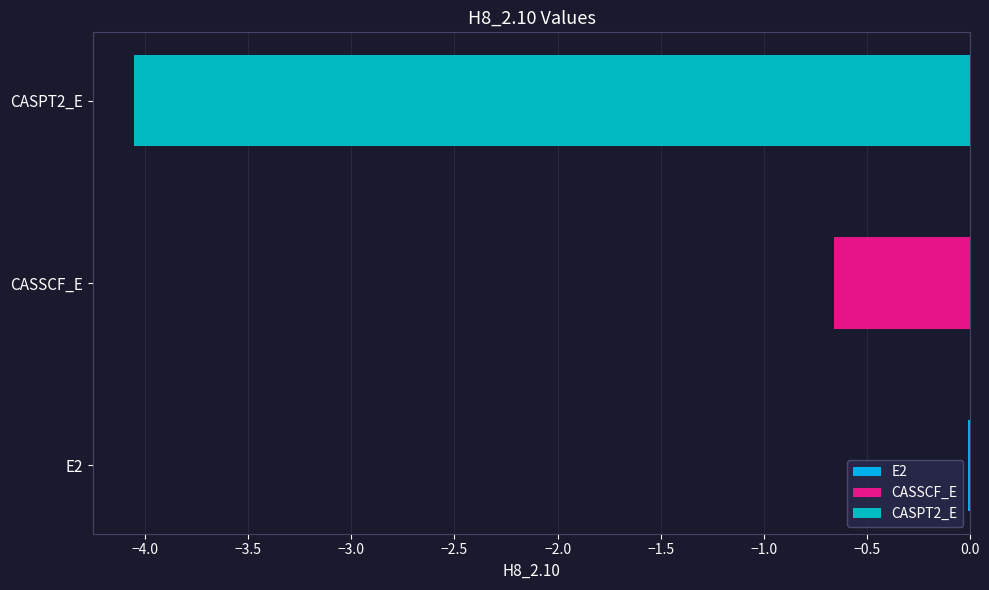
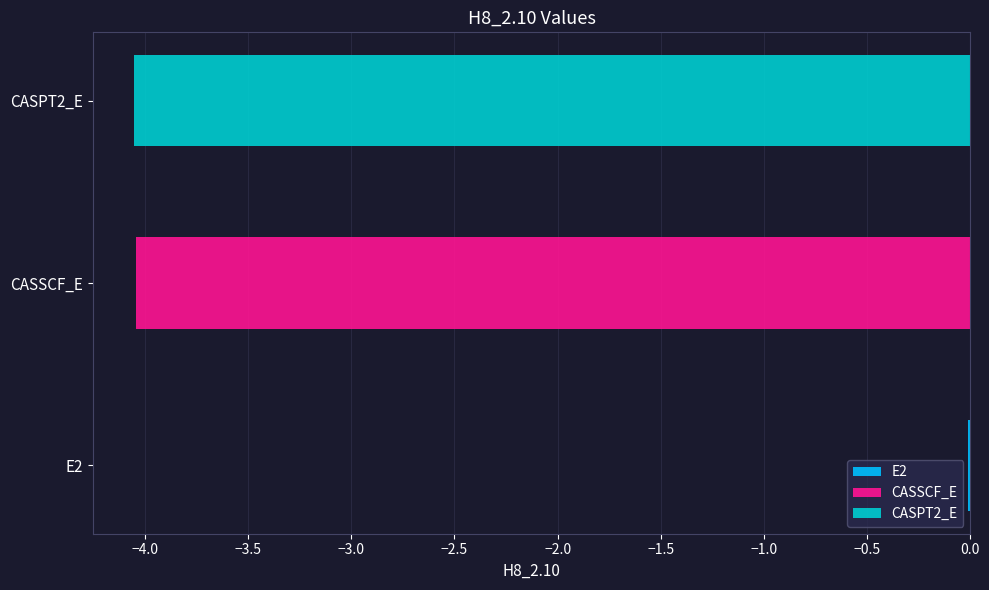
  {
    "CASPT2_E": -4.05,
-   "CASSCF_E": -0.66
+   "CASSCF_E": -4.04
  }
